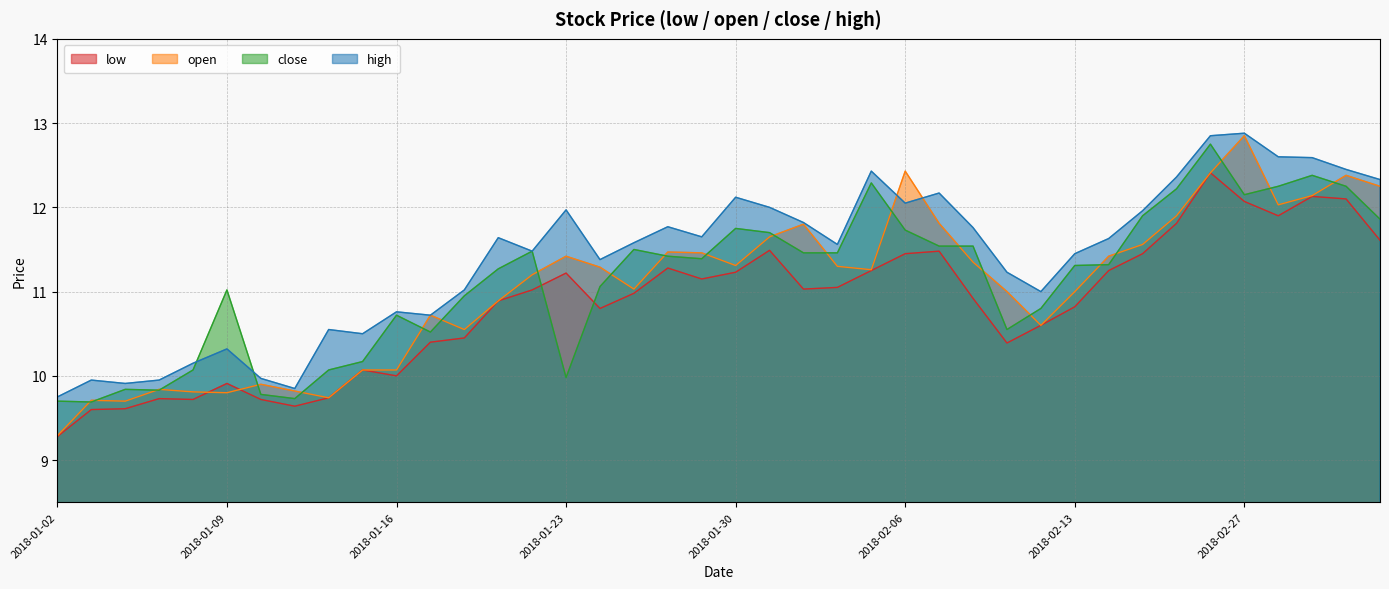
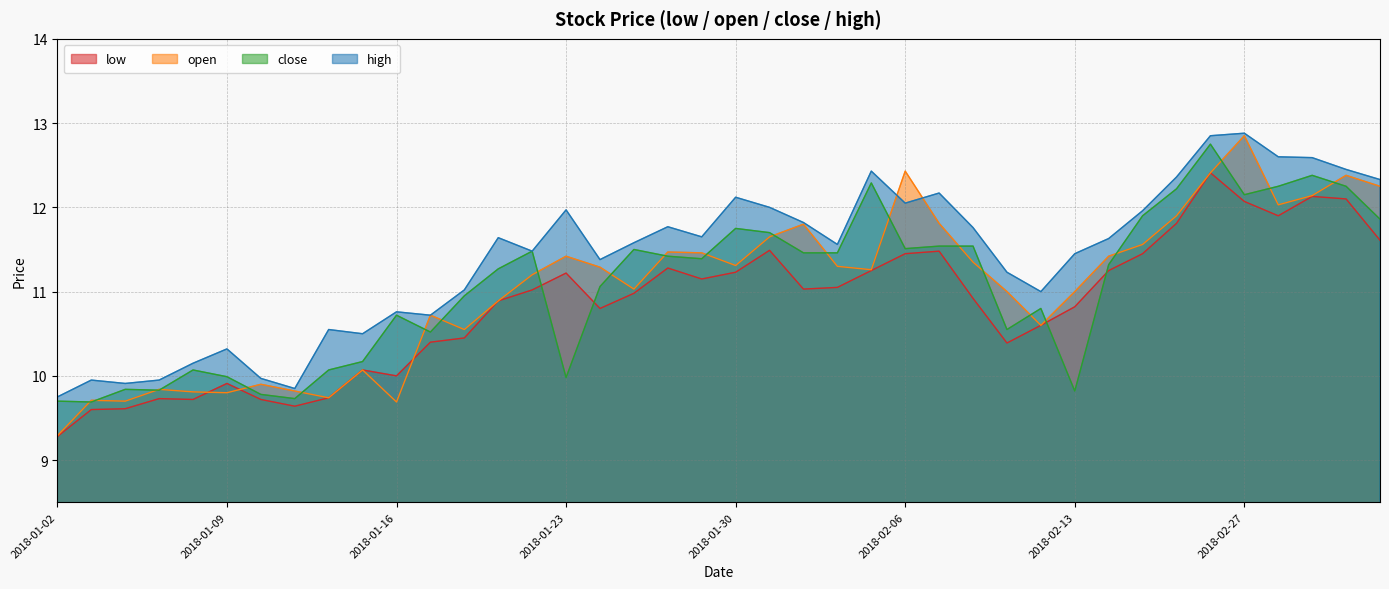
  {
    "low": {
      "2018-01-09": 9.9,
      "2018-01-16": 10.0,
      "2018-01-23": 11.2,
      "2018-01-30": 11.2,
      "2018-02-06": 11.5,
      "2018-02-13": 10.8,
      "2018-02-27": 12.1
    },
    "open": {
      "2018-01-09": 9.8,
-     "2018-01-16": 10.1,
+     "2018-01-16": 9.7,
      "2018-01-23": 11.4,
      "2018-01-30": 11.3,
      "2018-02-06": 12.4,
      "2018-02-13": 11.0
    },
    "close": {
      "2018-01-02": 9.7,
-     "2018-01-09": 11.0,
+     "2018-01-09": 10.0,
      "2018-01-16": 10.7,
      "2018-01-23": 10.0,
      "2018-01-30": 11.8,
-     "2018-02-06": 11.7,
-     "2018-02-13": 11.3,
+     "2018-02-06": 11.5,
+     "2018-02-13": 9.8,
      "2018-02-27": 12.2
    },
    "high": {
      "2018-01-02": 9.8,
      "2018-01-09": 10.3,
      "2018-01-16": 10.8,
      "2018-01-23": 12.0,
      "2018-01-30": 12.1,
      "2018-02-06": 12.1,
      "2018-02-13": 11.5
    }
  }
